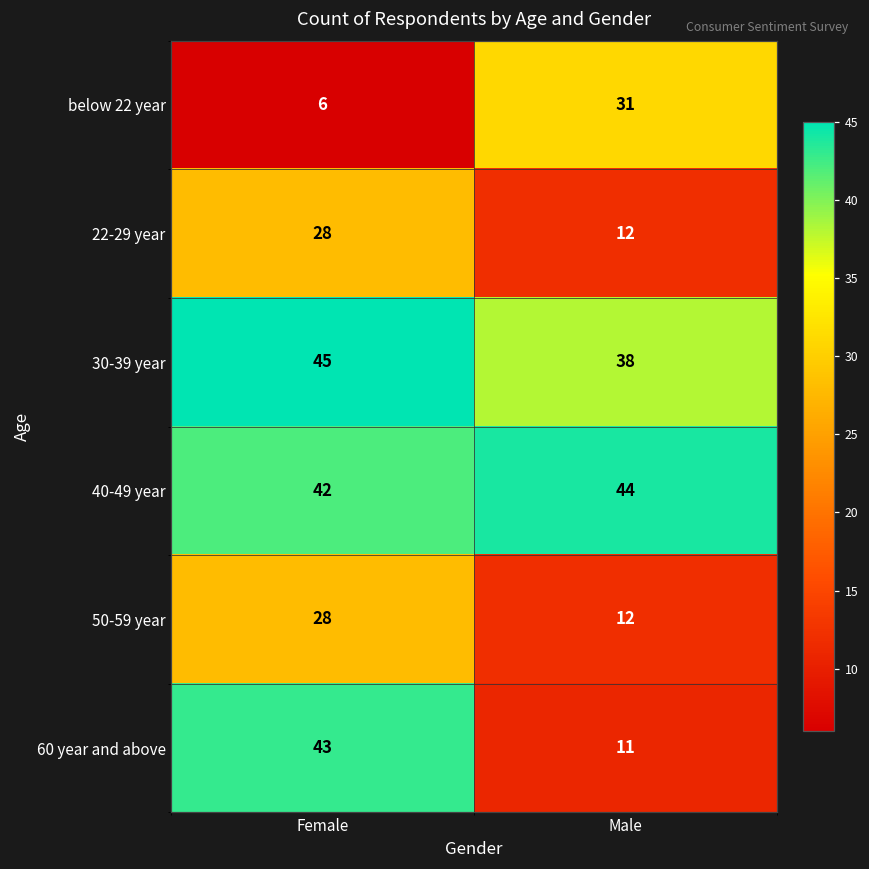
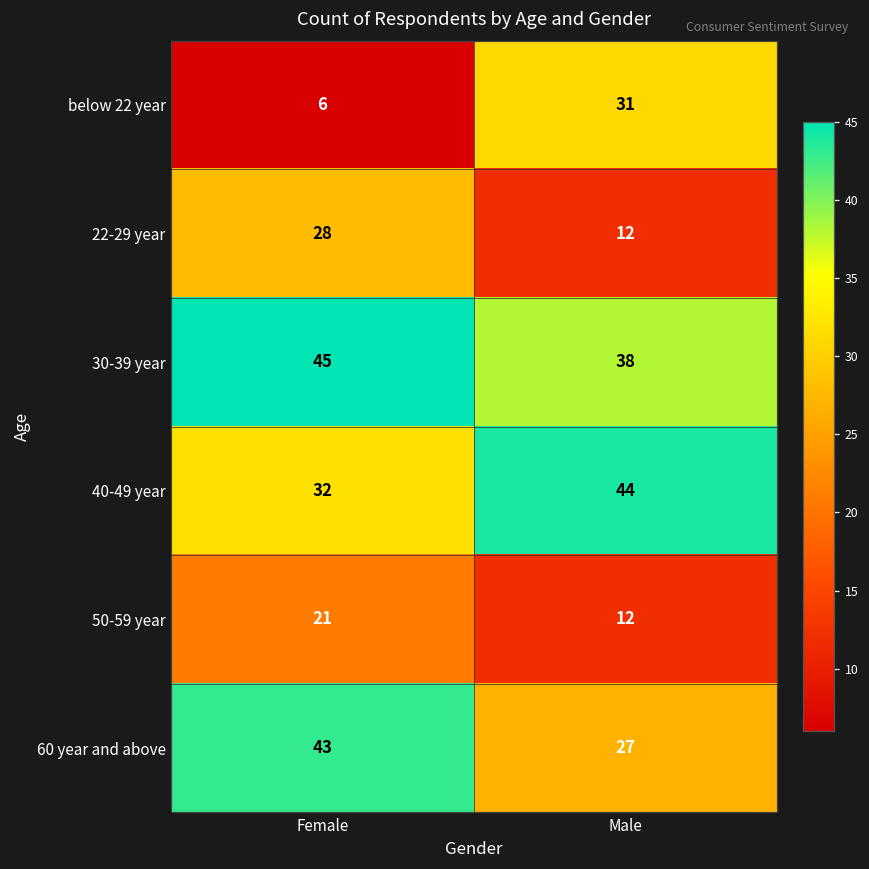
  {
    "below 22 year": {
      "Female": 6,
      "Male": 31
    },
    "22-29 year": {
      "Female": 28,
      "Male": 12
    },
    "30-39 year": {
      "Female": 45,
      "Male": 38
    },
    "40-49 year": {
-     "Female": 42,
+     "Female": 32,
      "Male": 44
    },
    "50-59 year": {
-     "Female": 28,
+     "Female": 21,
      "Male": 12
    },
    "60 year and above": {
      "Female": 43,
-     "Male": 11
+     "Male": 27
    }
  }
